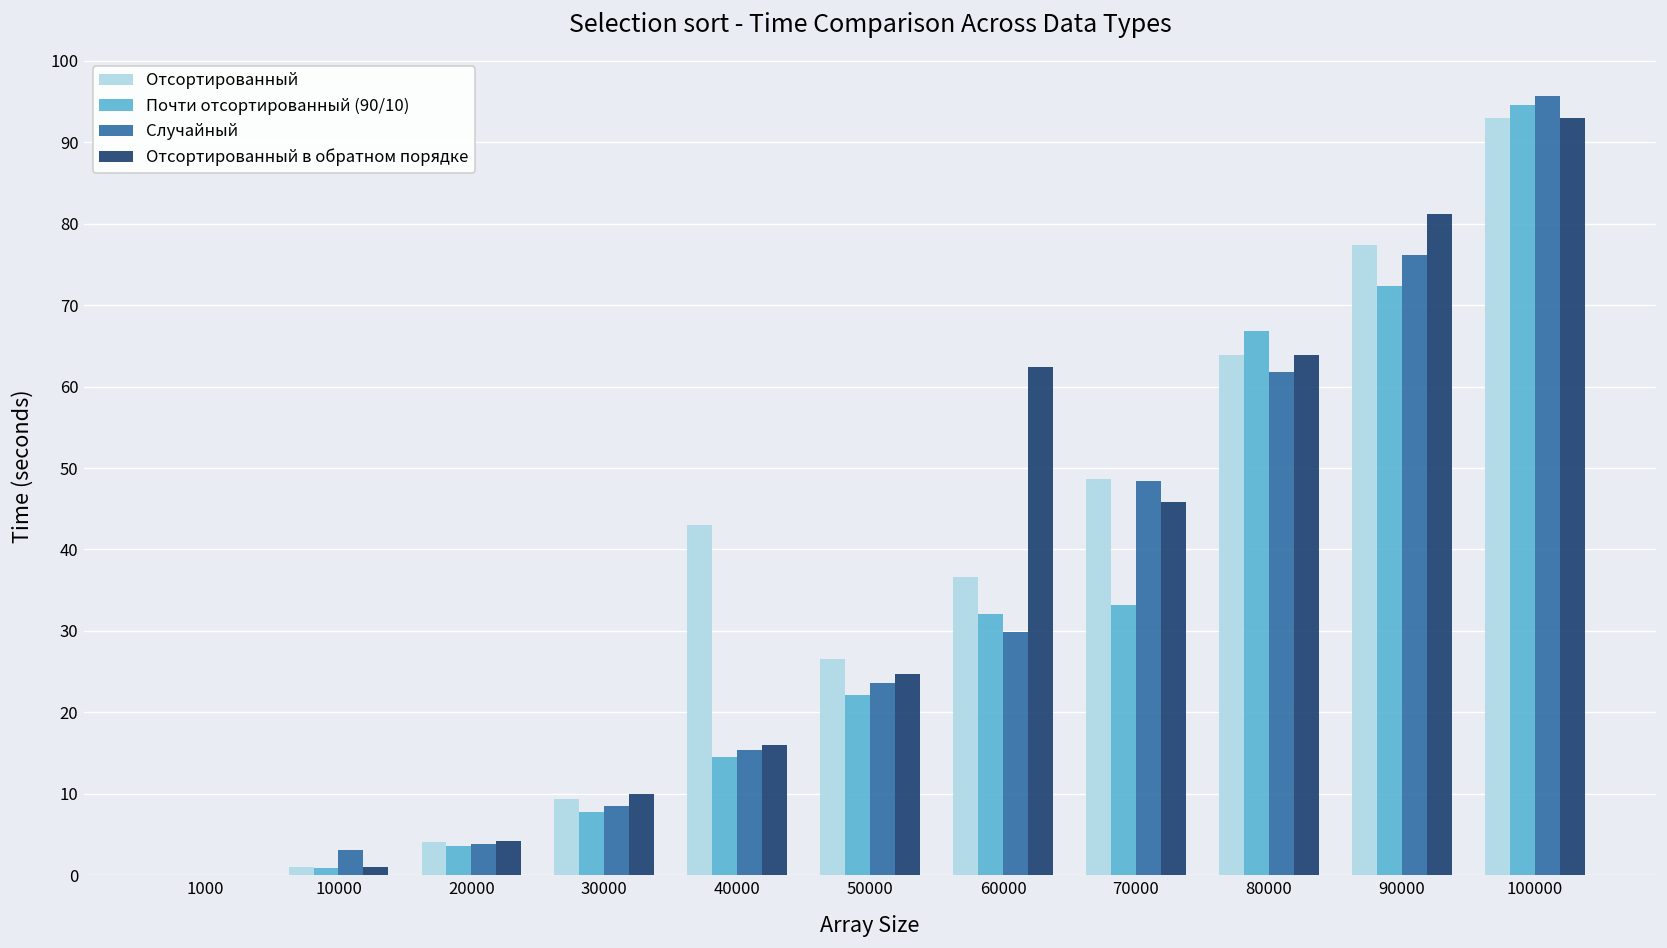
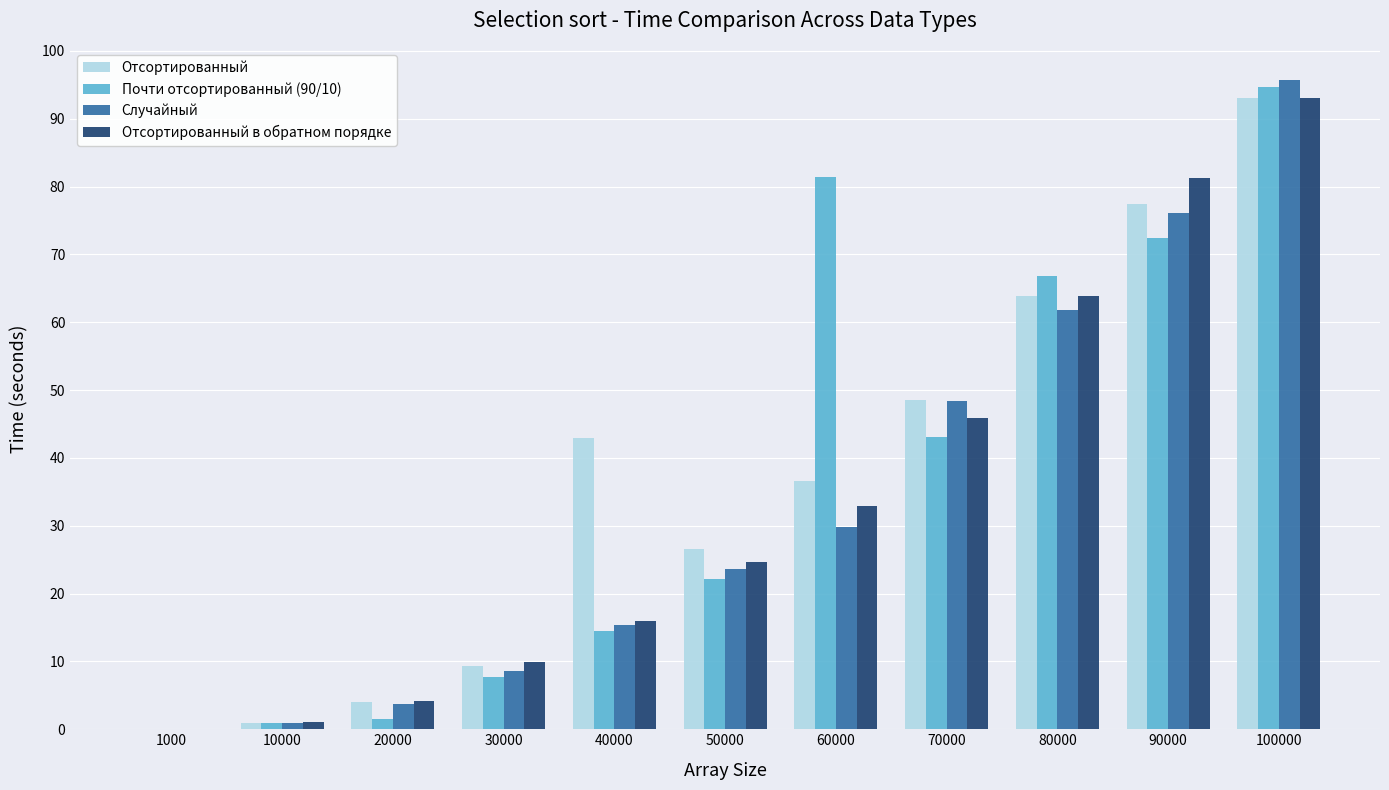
  {
    "Отсортированный": {
      "10000": 1,
      "20000": 4,
      "30000": 9,
      "40000": 43,
      "50000": 27,
      "60000": 37,
      "70000": 49,
      "80000": 64,
      "90000": 77,
      "100000": 93
    },
    "Почти отсортированный (90/10)": {
      "10000": 1,
-     "20000": 4,
+     "20000": 2,
      "30000": 8,
      "40000": 14,
      "50000": 22,
-     "60000": 32,
-     "70000": 33,
+     "60000": 81,
+     "70000": 43,
      "80000": 67,
      "90000": 72,
      "100000": 95
    },
    "Случайный": {
-     "10000": 3,
+     "10000": 1,
      "20000": 4,
      "30000": 9,
      "40000": 15,
      "50000": 24,
      "60000": 30,
      "70000": 48,
      "80000": 62,
      "90000": 76,
      "100000": 96
    },
    "Отсортированный в обратном порядке": {
      "10000": 1,
      "20000": 4,
      "30000": 10,
      "40000": 16,
      "50000": 25,
-     "60000": 62,
+     "60000": 33,
      "70000": 46,
      "80000": 64,
      "90000": 81,
      "100000": 93
    }
  }
